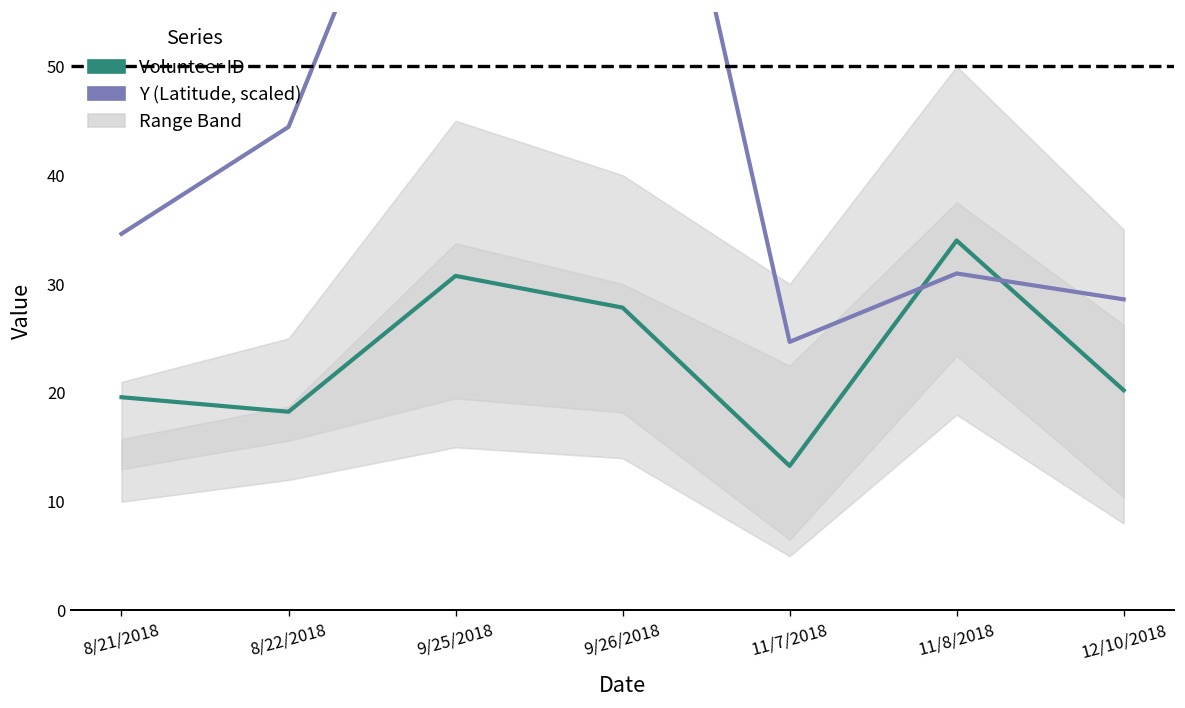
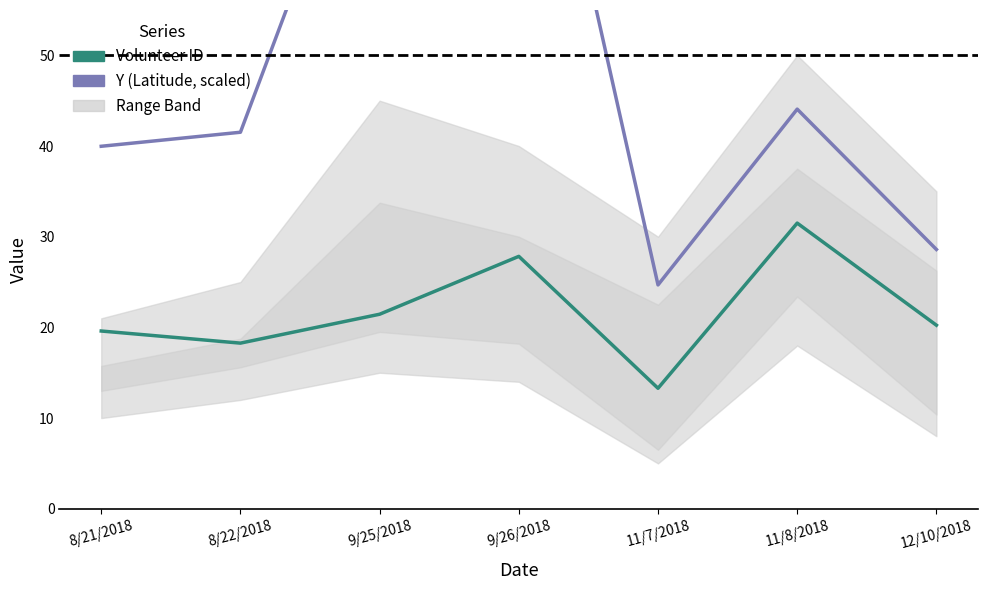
  {
    "Volunteer ID": {
      "8/21/2018": 20,
      "8/22/2018": 18,
-     "9/25/2018": 31,
+     "9/25/2018": 21,
      "9/26/2018": 28,
      "11/7/2018": 13,
-     "11/8/2018": 34,
+     "11/8/2018": 32,
      "12/10/2018": 20
    },
    "Y (Latitude, scaled)": {
-     "8/21/2018": 35,
-     "8/22/2018": 44,
+     "8/21/2018": 40,
+     "8/22/2018": 42,
      "11/7/2018": 25,
-     "11/8/2018": 31,
+     "11/8/2018": 44,
      "12/10/2018": 29
    }
  }
